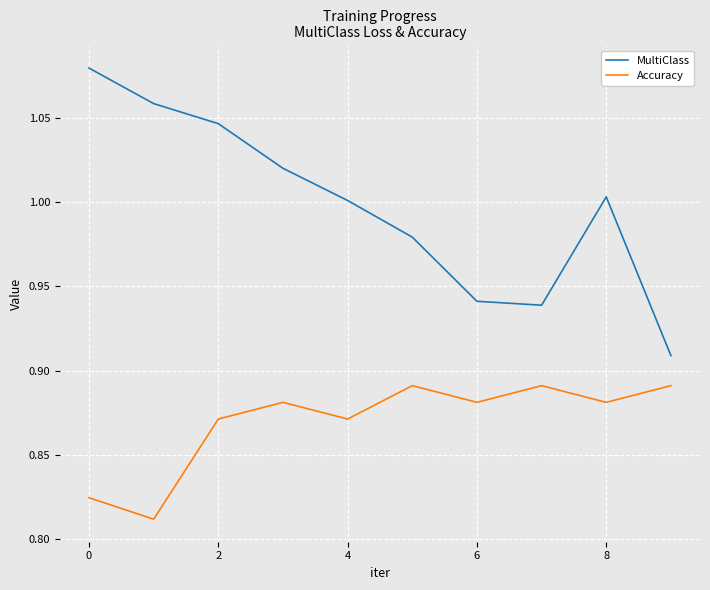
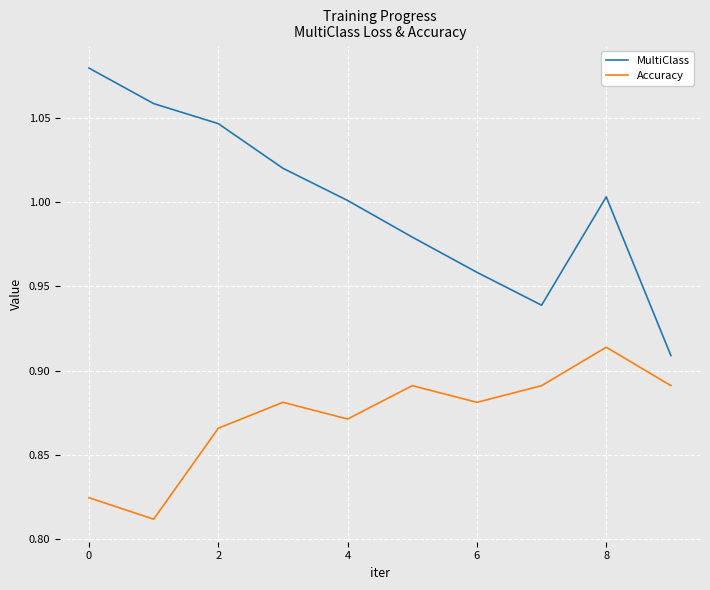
  {
    "MultiClass": {
      "0": 1.079,
      "2": 1.047,
      "4": 1.001,
-     "6": 0.941,
+     "6": 0.958,
      "8": 1.003
    },
    "Accuracy": {
      "0": 0.825,
-     "2": 0.871,
+     "2": 0.866,
      "4": 0.871,
      "6": 0.881,
-     "8": 0.881
+     "8": 0.914
    }
  }
